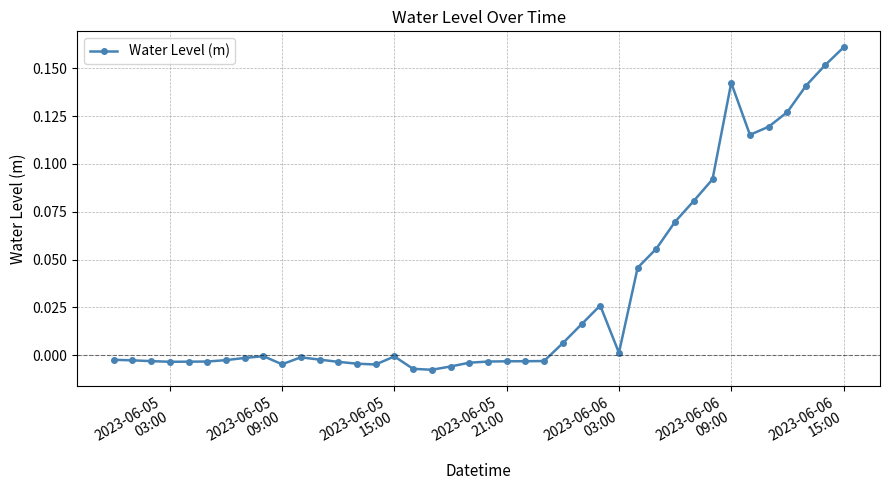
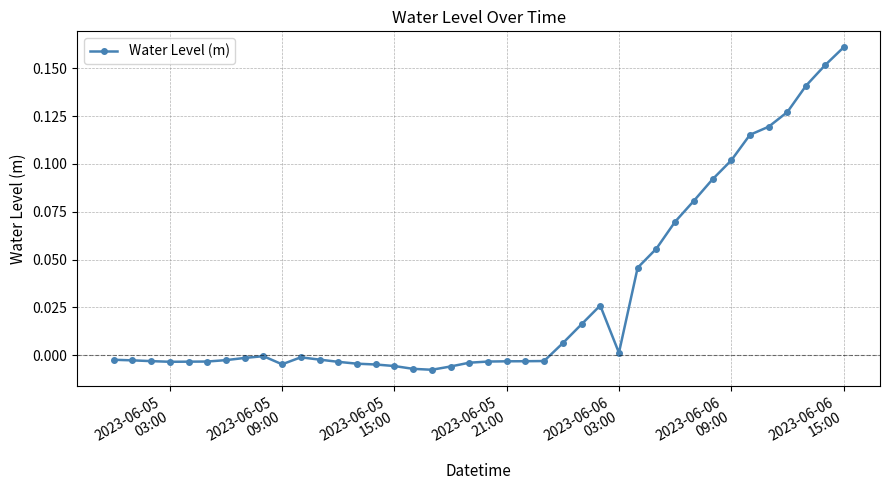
  {
    "2023-06-05 03:00": -0.003,
    "2023-06-05 09:00": -0.005,
-   "2023-06-05 15:00": -0.001,
+   "2023-06-05 15:00": -0.006,
    "2023-06-05 21:00": -0.003,
    "2023-06-06 03:00": 0.001,
-   "2023-06-06 09:00": 0.142,
+   "2023-06-06 09:00": 0.102,
    "2023-06-06 15:00": 0.161
  }
